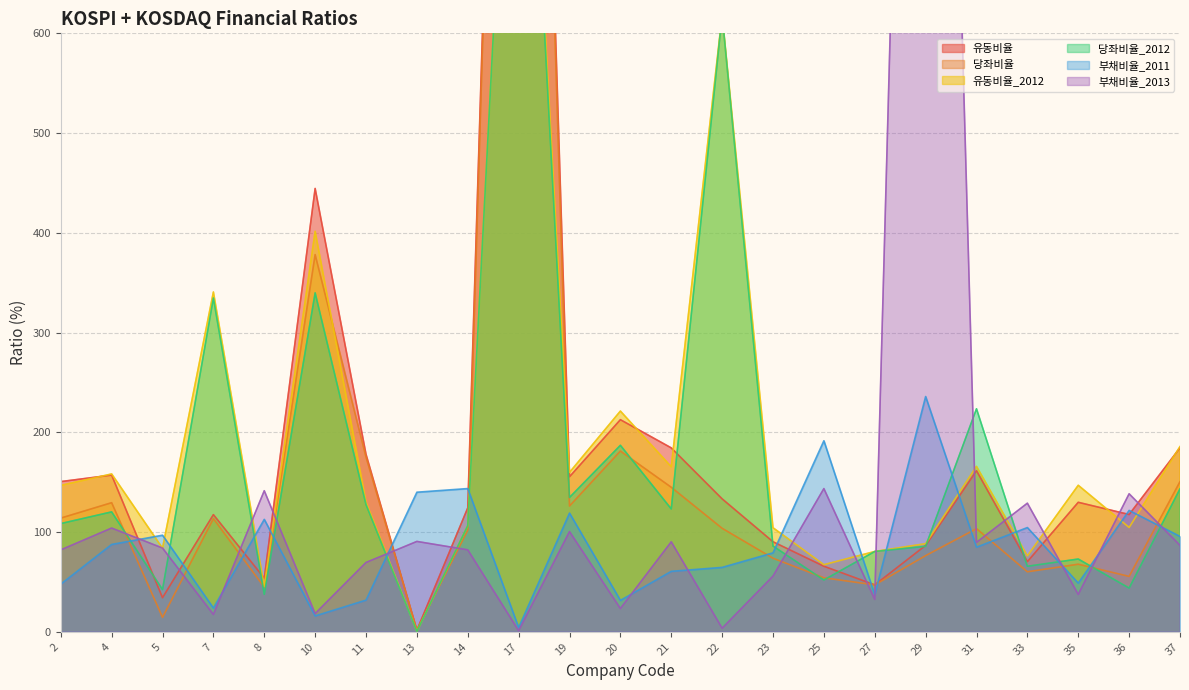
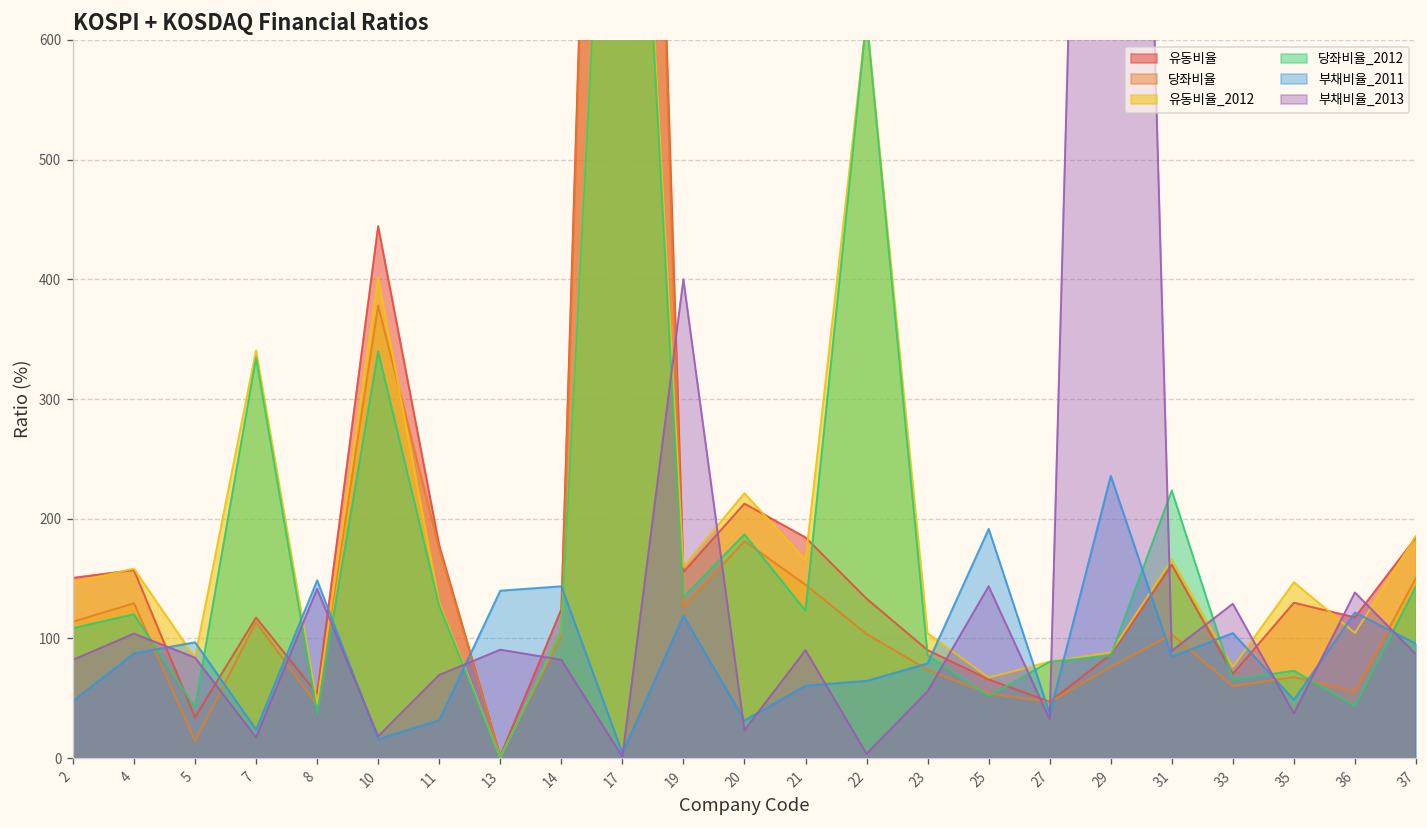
  {
    "유동비율_2012": {
      "2": 150,
      "7": 340,
      "10": 400,
      "19": 160,
      "20": 220,
      "21": 170,
      "23": 100,
      "31": 170,
      "33": 80,
      "35": 150,
      "36": 100
    },
    "당좌비율_2012": {
      "2": 110,
      "4": 120,
      "5": 40,
      "7": 330,
      "8": 40,
      "10": 340,
      "19": 130,
      "20": 190,
      "21": 120,
      "23": 90,
      "31": 220,
      "33": 70,
      "35": 70,
      "36": 40,
      "37": 140
    },
    "부채비율_2011": {
      "2": 50,
      "4": 90,
      "5": 100,
      "7": 20,
-     "8": 110,
+     "8": 150,
      "11": 30,
      "13": 140,
      "14": 140,
      "17": 0,
      "19": 120,
      "20": 30,
      "21": 60,
      "22": 60,
      "23": 80,
      "25": 190,
      "27": 40,
      "29": 240,
      "31": 80,
      "33": 100,
      "35": 50,
      "36": 120,
      "37": 100
    },
    "부채비율_2013": {
      "2": 80,
      "4": 100,
      "7": 20,
      "8": 140,
      "11": 70,
      "13": 90,
      "14": 80,
      "17": 0,
-     "19": 100,
+     "19": 400,
      "20": 20,
      "21": 90,
      "22": 0,
      "23": 60,
      "25": 140,
      "27": 30,
      "31": 90,
      "33": 130,
      "35": 40,
      "36": 140,
      "37": 90
    }
  }
